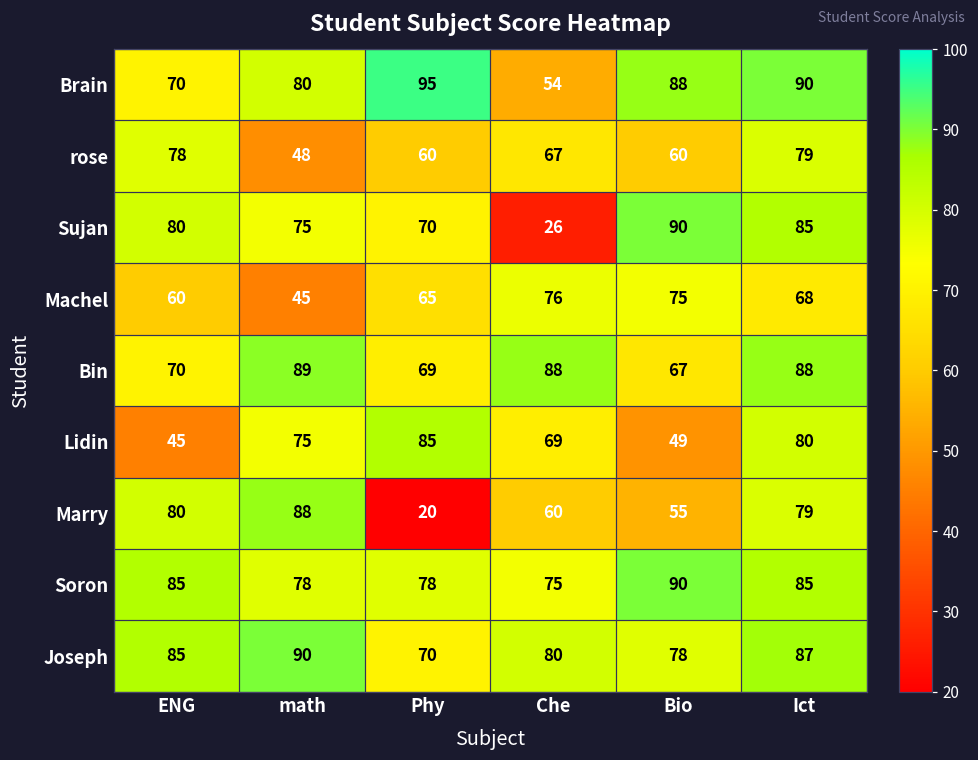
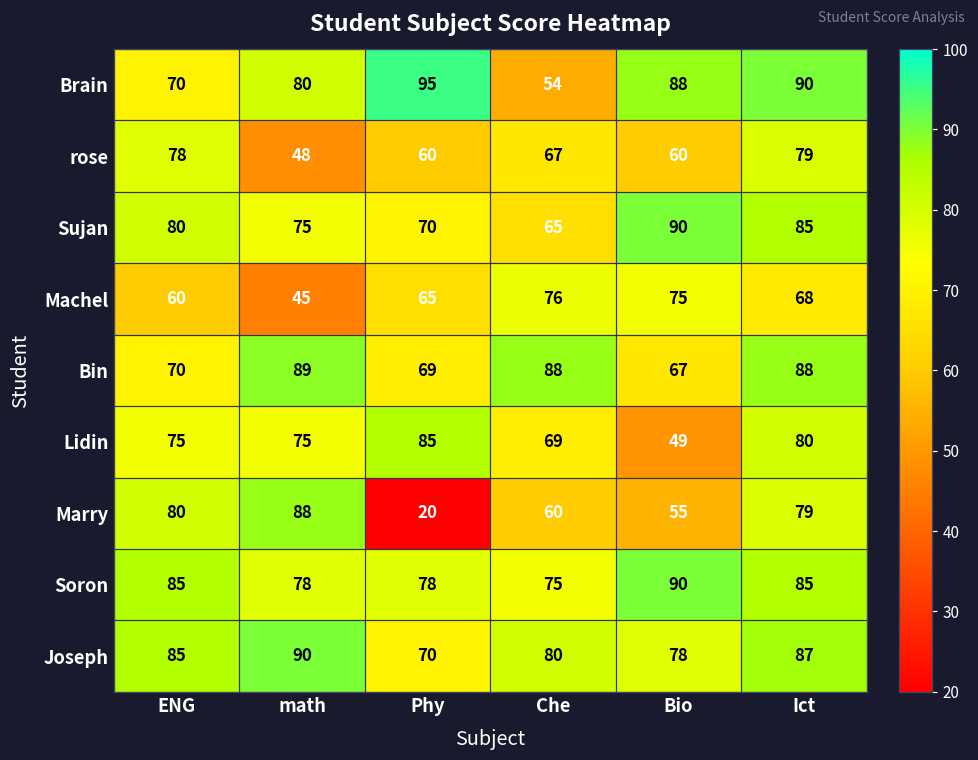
  {
    "Brain": {
      "ENG": 70,
      "math": 80,
      "Phy": 95,
      "Che": 54,
      "Bio": 88,
      "Ict": 90
    },
    "rose": {
      "ENG": 78,
      "math": 48,
      "Phy": 60,
      "Che": 67,
      "Bio": 60,
      "Ict": 79
    },
    "Sujan": {
      "ENG": 80,
      "math": 75,
      "Phy": 70,
-     "Che": 26,
+     "Che": 65,
      "Bio": 90,
      "Ict": 85
    },
    "Machel": {
      "ENG": 60,
      "math": 45,
      "Phy": 65,
      "Che": 76,
      "Bio": 75,
      "Ict": 68
    },
    "Bin": {
      "ENG": 70,
      "math": 89,
      "Phy": 69,
      "Che": 88,
      "Bio": 67,
      "Ict": 88
    },
    "Lidin": {
-     "ENG": 45,
+     "ENG": 75,
      "math": 75,
      "Phy": 85,
      "Che": 69,
      "Bio": 49,
      "Ict": 80
    },
    "Marry": {
      "ENG": 80,
      "math": 88,
      "Phy": 20,
      "Che": 60,
      "Bio": 55,
      "Ict": 79
    },
    "Soron": {
      "ENG": 85,
      "math": 78,
      "Phy": 78,
      "Che": 75,
      "Bio": 90,
      "Ict": 85
    },
    "Joseph": {
      "ENG": 85,
      "math": 90,
      "Phy": 70,
      "Che": 80,
      "Bio": 78,
      "Ict": 87
    }
  }
